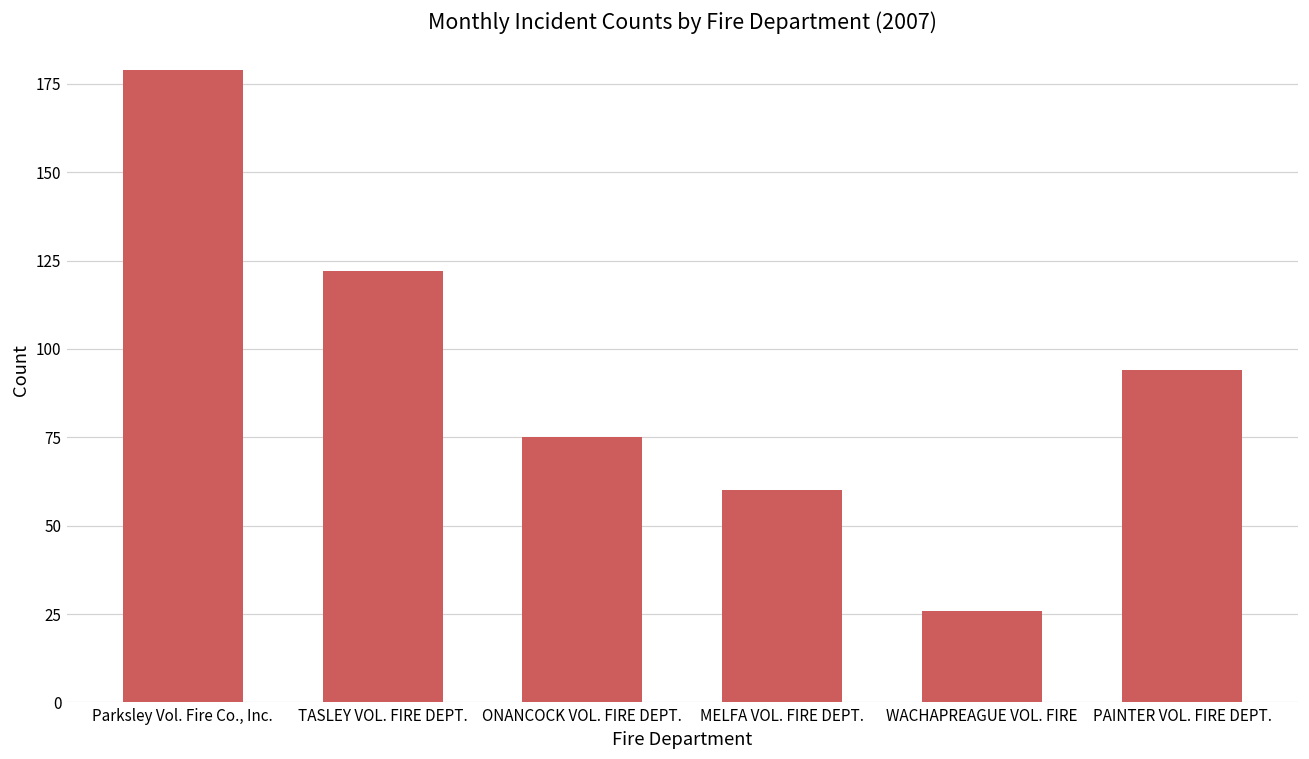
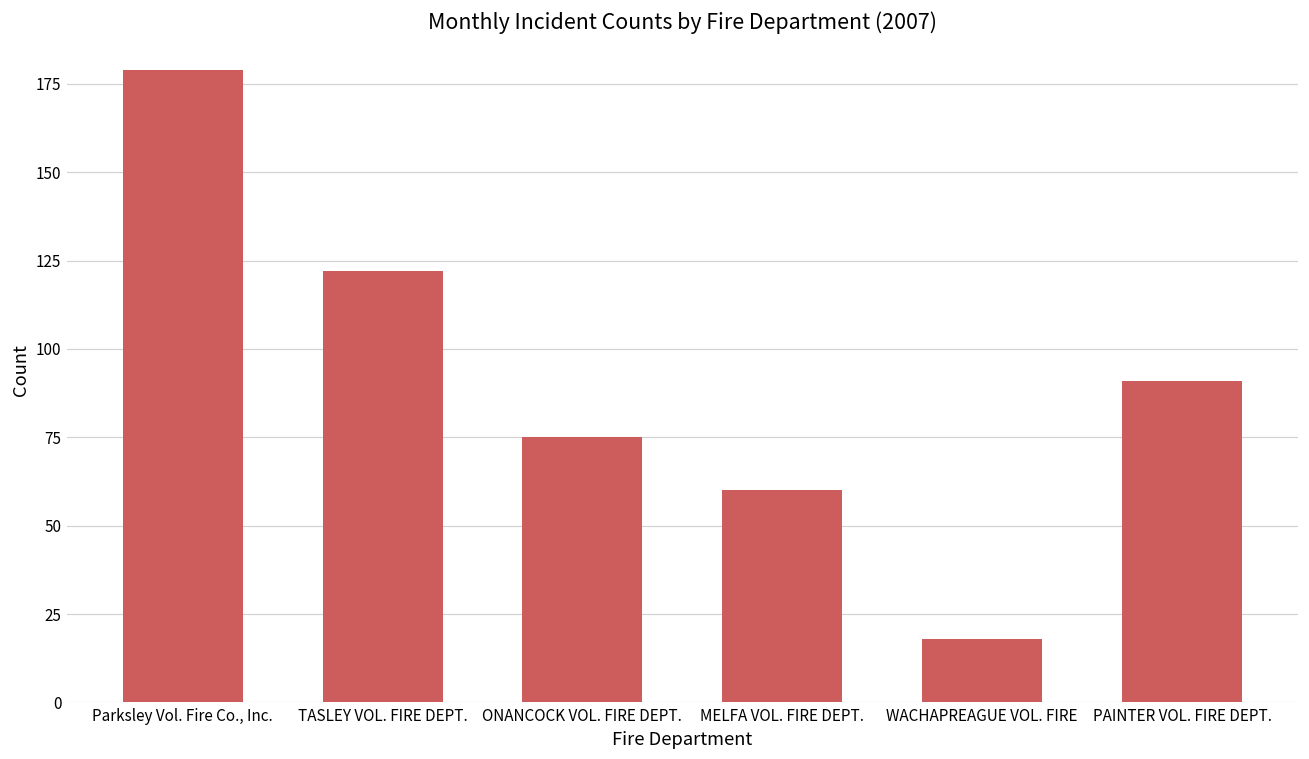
  {
    "Parksley Vol. Fire Co., Inc.": 179,
    "TASLEY VOL. FIRE DEPT.": 122,
    "ONANCOCK VOL. FIRE DEPT.": 75,
    "MELFA VOL. FIRE DEPT.": 60,
-   "WACHAPREAGUE VOL. FIRE": 26,
-   "PAINTER VOL. FIRE DEPT.": 94
+   "WACHAPREAGUE VOL. FIRE": 18,
+   "PAINTER VOL. FIRE DEPT.": 91
  }
